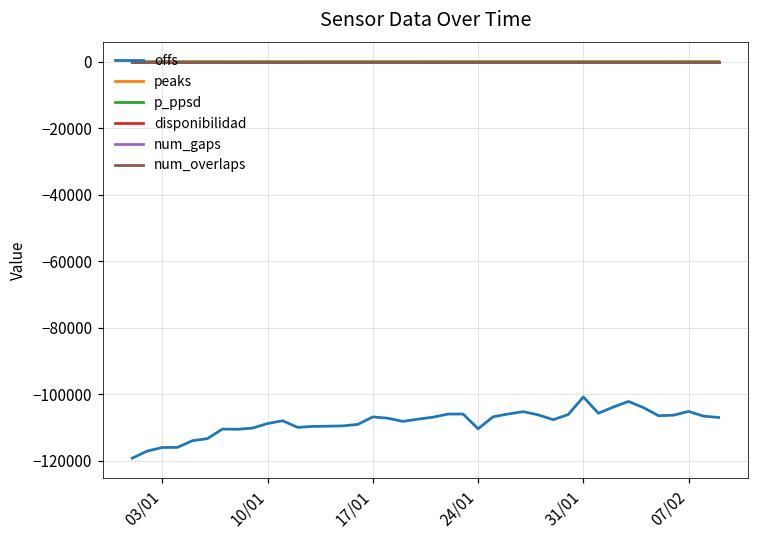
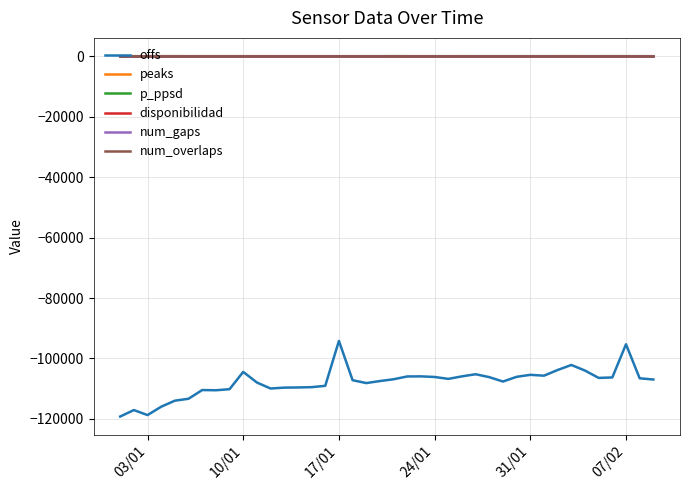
  {
    "offs": {
-     "03/01": -116000,
-     "10/01": -109000,
-     "17/01": -107000,
-     "24/01": -110000,
-     "31/01": -101000,
-     "07/02": -105000
+     "03/01": -119000,
+     "10/01": -104000,
+     "17/01": -94000,
+     "24/01": -106000,
+     "31/01": -105000,
+     "07/02": -95000
    },
    "num_overlaps": {
      "03/01": 0,
      "10/01": 0,
      "17/01": 0,
      "24/01": 0,
      "31/01": 0,
      "07/02": 0
    }
  }
